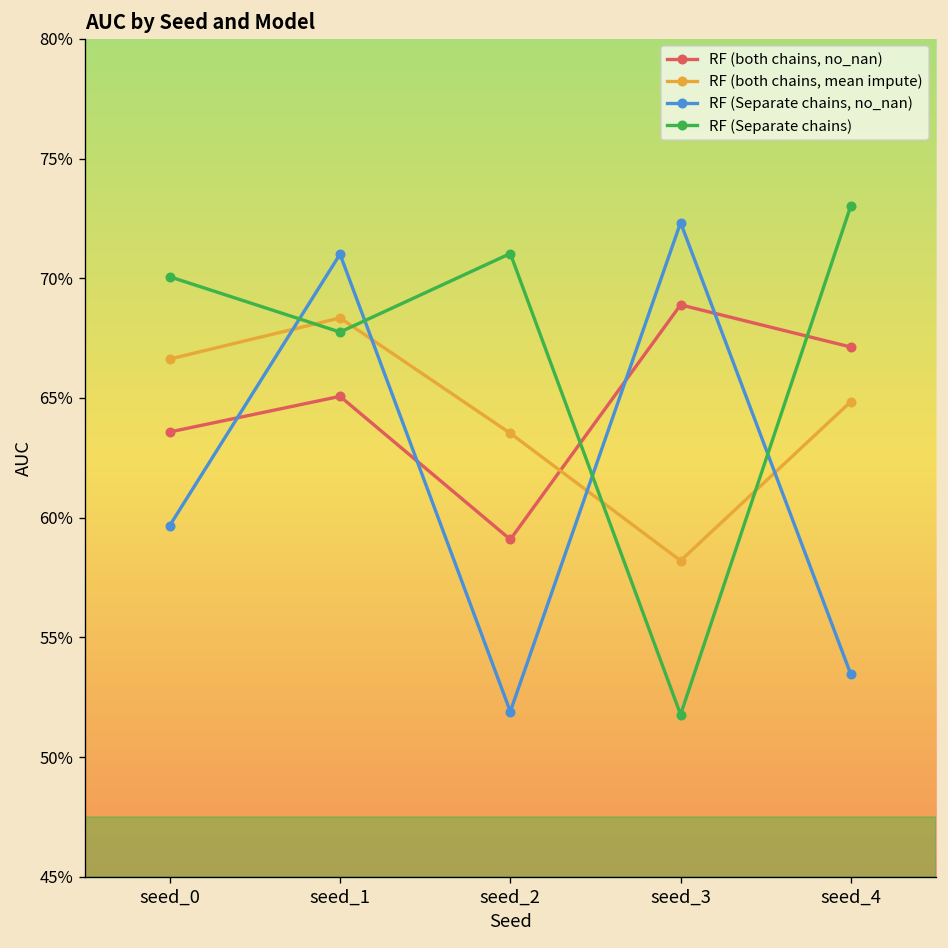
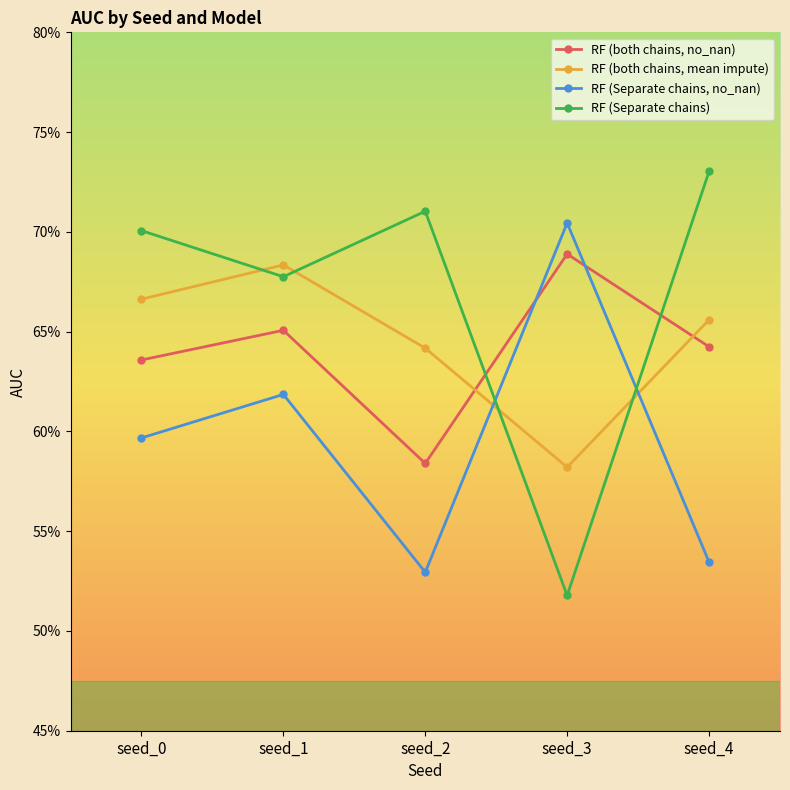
  {
    "RF (both chains, no_nan)": {
      "seed_0": "63.6%",
      "seed_1": "65.1%",
-     "seed_2": "59.1%",
+     "seed_2": "58.4%",
      "seed_3": "68.9%",
-     "seed_4": "67.1%"
+     "seed_4": "64.2%"
    },
    "RF (both chains, mean impute)": {
      "seed_0": "66.6%",
      "seed_1": "68.3%",
-     "seed_2": "63.5%",
+     "seed_2": "64.2%",
      "seed_3": "58.2%",
-     "seed_4": "64.8%"
+     "seed_4": "65.6%"
    },
    "RF (Separate chains, no_nan)": {
      "seed_0": "59.7%",
-     "seed_1": "71.0%",
-     "seed_2": "51.9%",
-     "seed_3": "72.3%",
+     "seed_1": "61.9%",
+     "seed_2": "52.9%",
+     "seed_3": "70.4%",
      "seed_4": "53.5%"
    },
    "RF (Separate chains)": {
      "seed_0": "70.1%",
      "seed_1": "67.8%",
      "seed_2": "71.0%",
      "seed_3": "51.8%",
      "seed_4": "73.0%"
    }
  }
